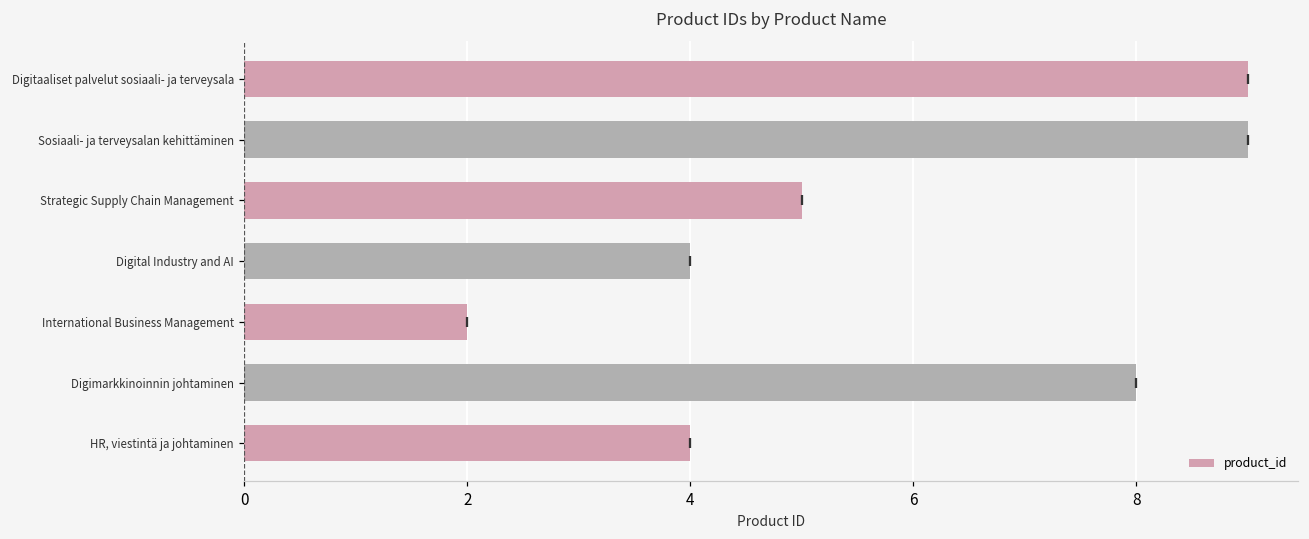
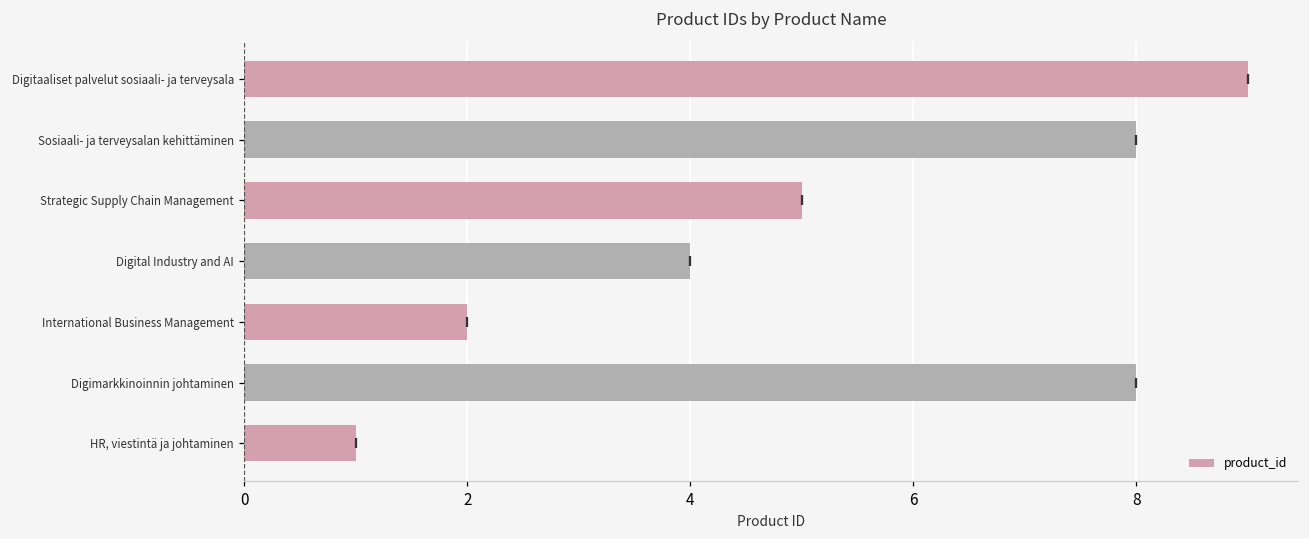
  {
    "product_id": {
      "Digitaaliset palvelut sosiaali- ja terveysala": 9,
-     "Sosiaali- ja terveysalan kehittäminen": 9,
+     "Sosiaali- ja terveysalan kehittäminen": 8,
      "Strategic Supply Chain Management": 5,
      "Digital Industry and AI": 4,
      "International Business Management": 2,
      "Digimarkkinoinnin johtaminen": 8,
-     "HR, viestintä ja johtaminen": 4
+     "HR, viestintä ja johtaminen": 1
    }
  }
